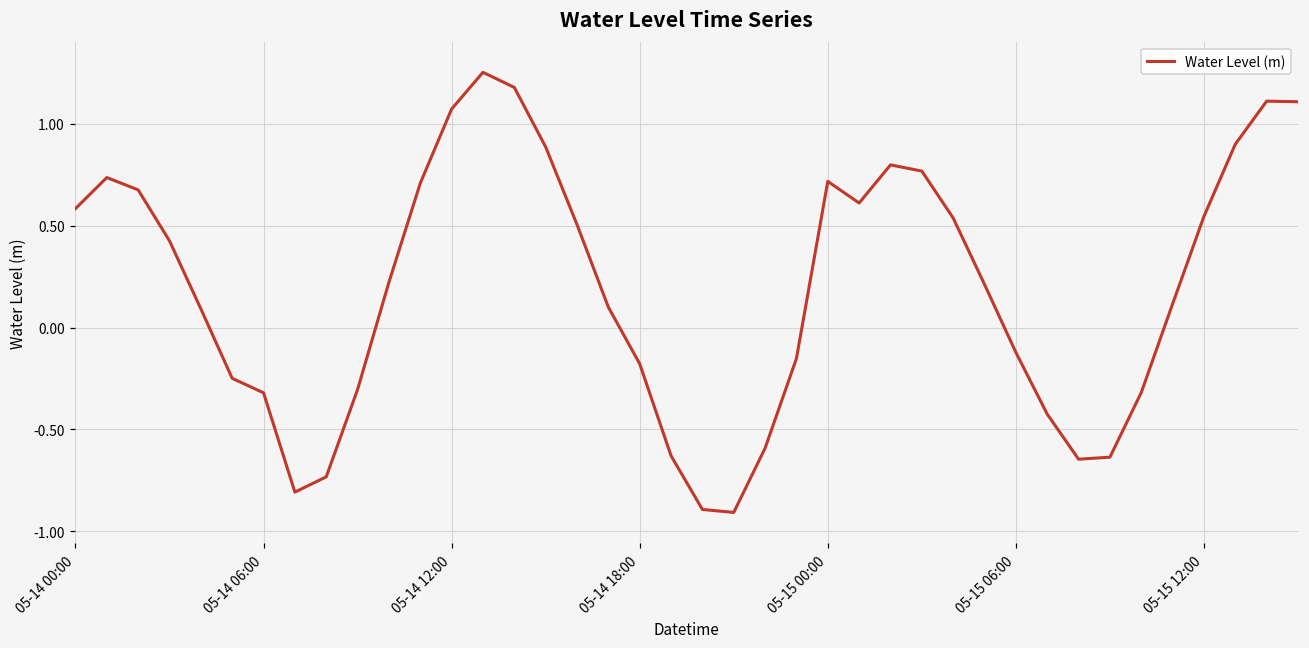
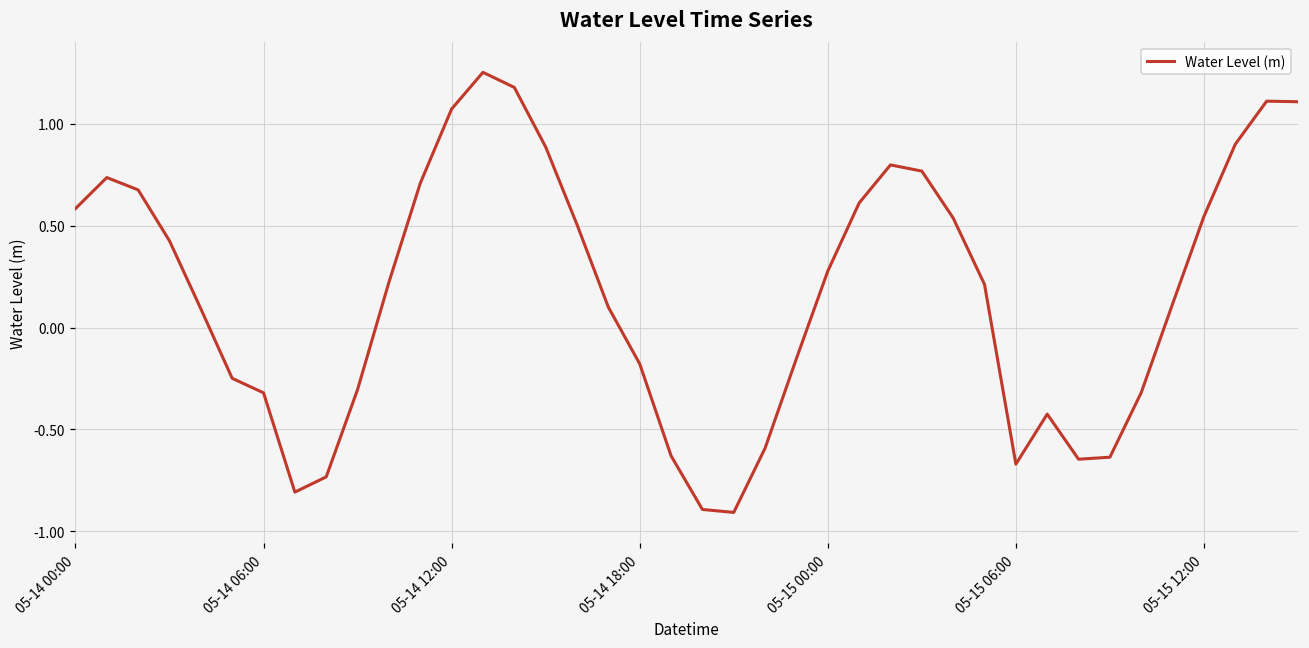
  {
    "05-14 00:00": 0.58,
    "05-14 06:00": -0.32,
    "05-14 12:00": 1.07,
    "05-14 18:00": -0.18,
-   "05-15 00:00": 0.72,
-   "05-15 06:00": -0.12,
+   "05-15 00:00": 0.28,
+   "05-15 06:00": -0.67,
    "05-15 12:00": 0.55
  }
